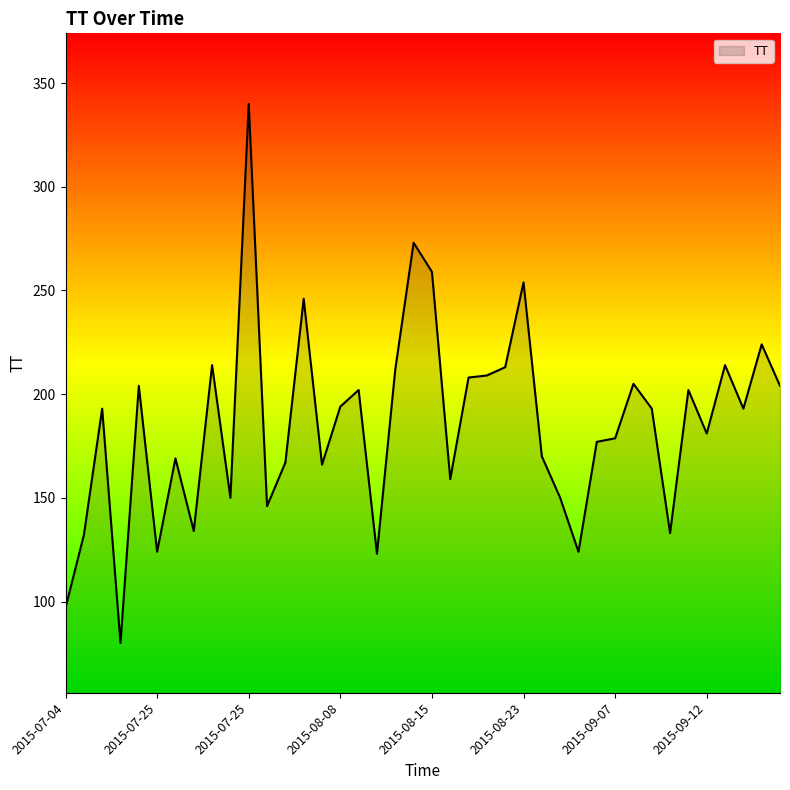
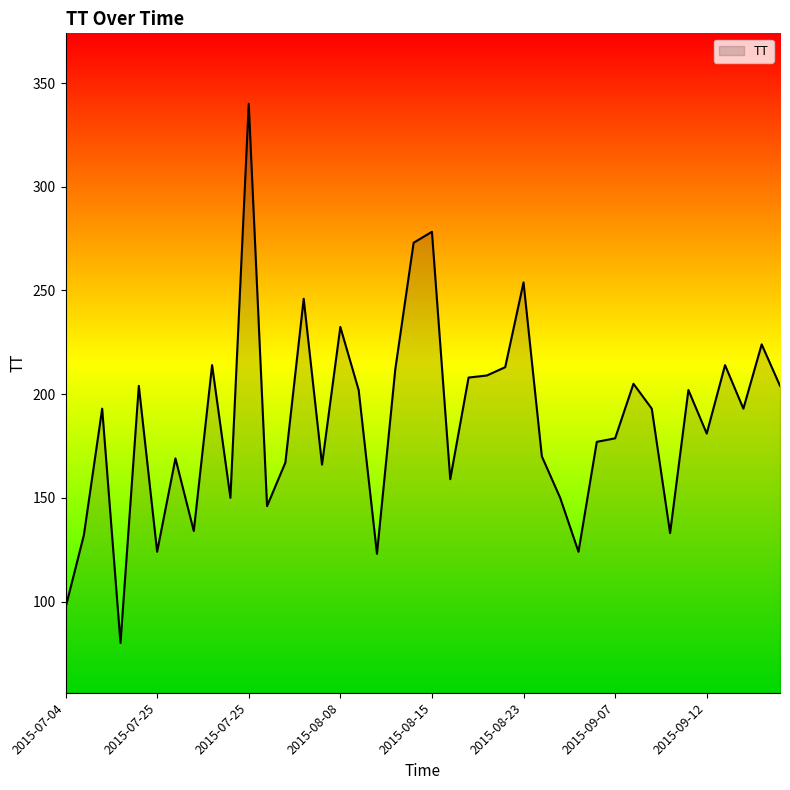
  {
    "2015-07-04": 97,
-   "2015-08-08": 194,
-   "2015-08-15": 259,
+   "2015-08-08": 232,
+   "2015-08-15": 278,
    "2015-08-23": 254,
    "2015-09-07": 179,
    "2015-09-12": 181
  }
